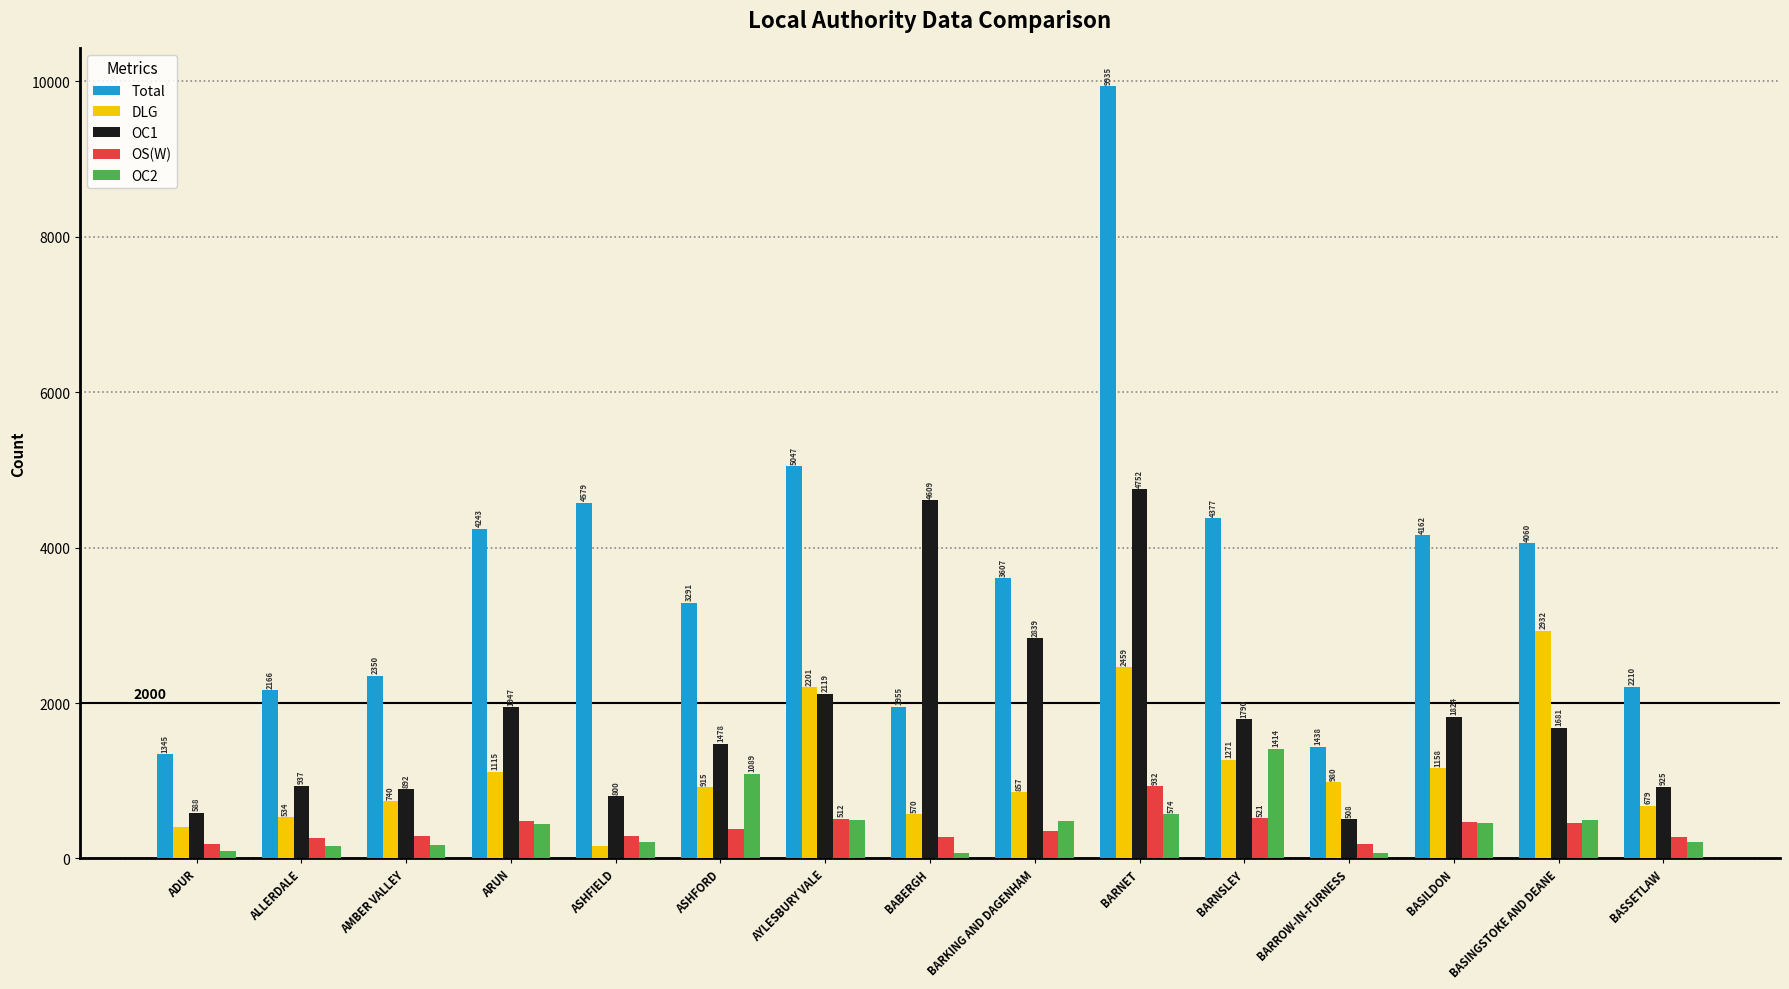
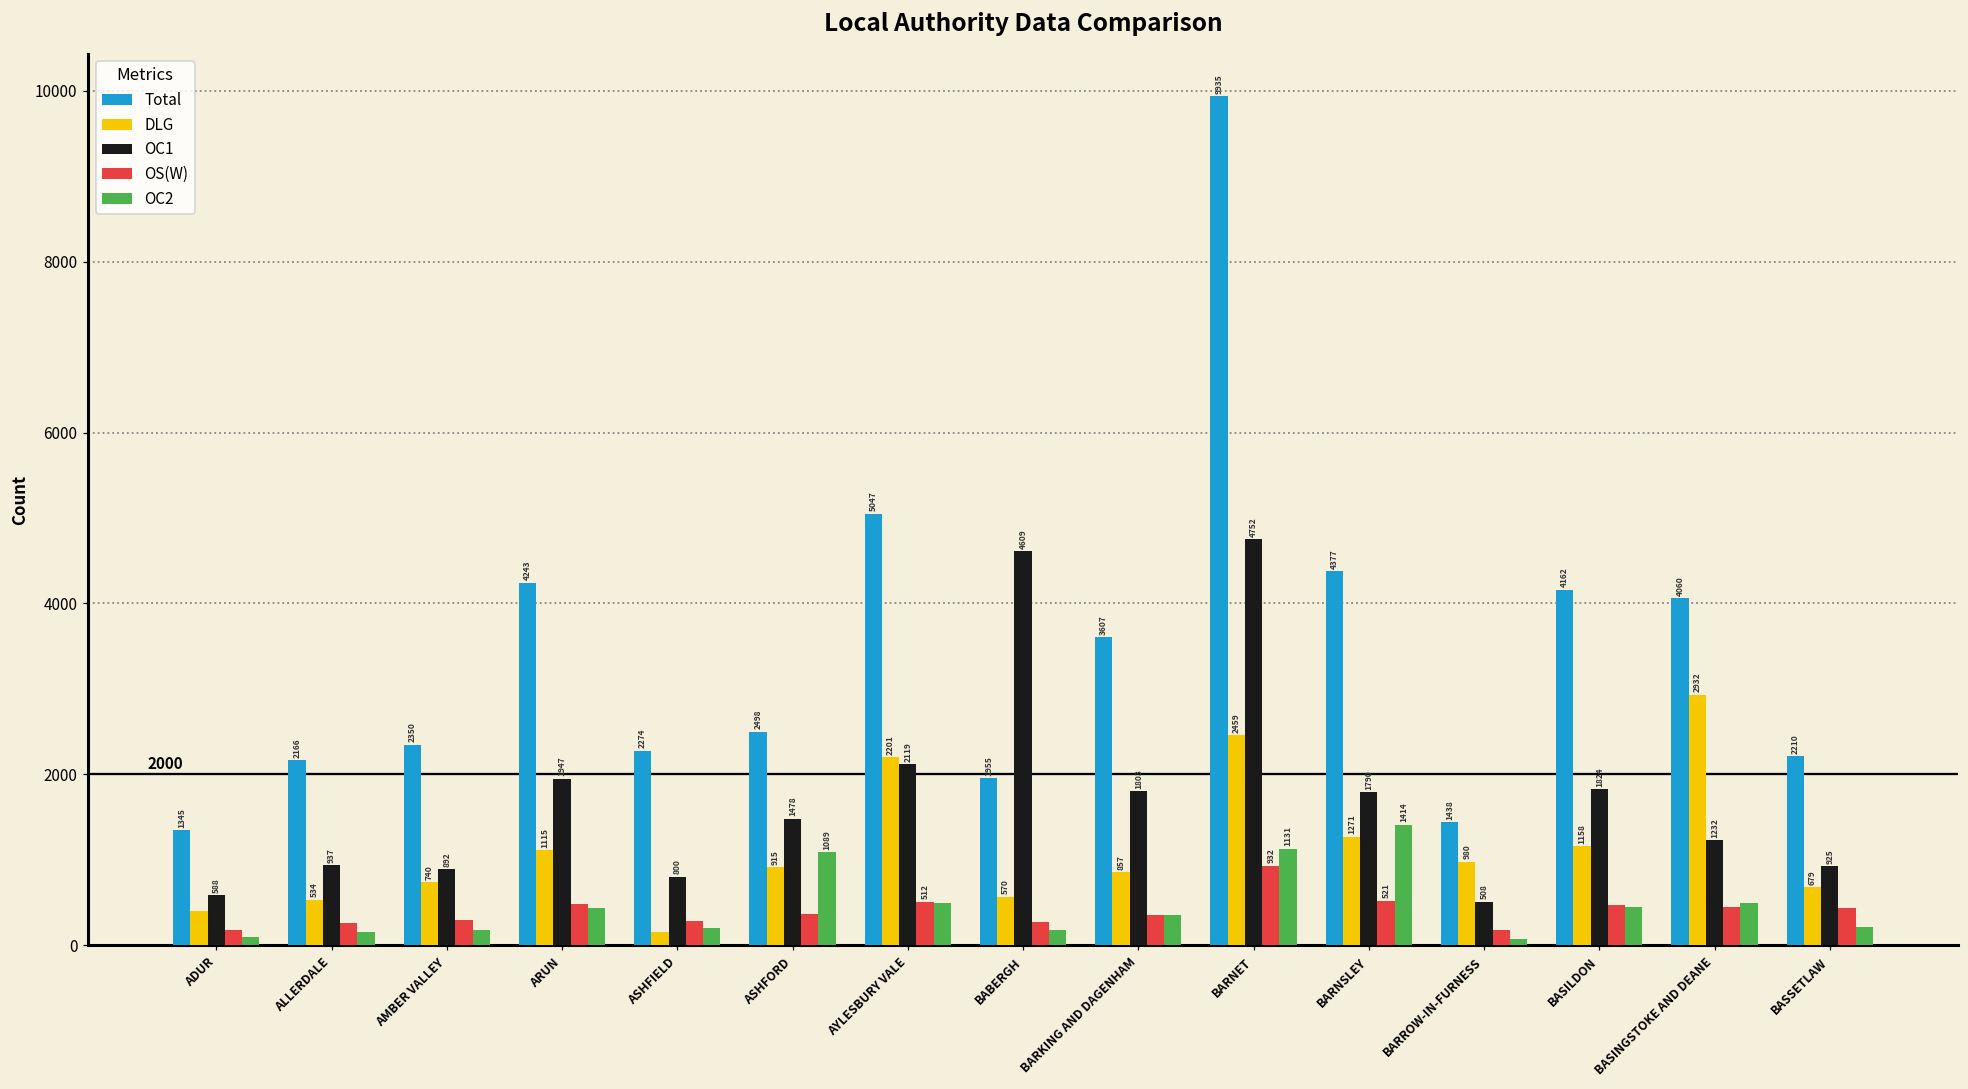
  {
    "Total": {
      "ADUR": 1345,
      "ALLERDALE": 2166,
      "AMBER VALLEY": 2350,
      "ARUN": 4243,
-     "ASHFIELD": 4579,
-     "ASHFORD": 3291,
+     "ASHFIELD": 2274,
+     "ASHFORD": 2498,
      "AYLESBURY VALE": 5047,
      "BABERGH": 1955,
      "BARKING AND DAGENHAM": 3607,
      "BARNET": 9935,
      "BARNSLEY": 4377,
      "BARROW-IN-FURNESS": 1438,
      "BASILDON": 4162,
      "BASINGSTOKE AND DEANE": 4060,
      "BASSETLAW": 2210
    },
    "DLG": {
      "ALLERDALE": 534,
      "AMBER VALLEY": 740,
      "ARUN": 1115,
      "ASHFORD": 915,
      "AYLESBURY VALE": 2201,
      "BABERGH": 570,
      "BARKING AND DAGENHAM": 857,
      "BARNET": 2459,
      "BARNSLEY": 1271,
      "BARROW-IN-FURNESS": 980,
      "BASILDON": 1158,
      "BASINGSTOKE AND DEANE": 2932,
      "BASSETLAW": 679
    },
    "OC1": {
      "ADUR": 588,
      "ALLERDALE": 937,
      "AMBER VALLEY": 892,
      "ARUN": 1947,
      "ASHFIELD": 800,
      "ASHFORD": 1478,
      "AYLESBURY VALE": 2119,
      "BABERGH": 4609,
-     "BARKING AND DAGENHAM": 2839,
+     "BARKING AND DAGENHAM": 1803,
      "BARNET": 4752,
      "BARNSLEY": 1790,
      "BARROW-IN-FURNESS": 508,
      "BASILDON": 1824,
-     "BASINGSTOKE AND DEANE": 1681,
+     "BASINGSTOKE AND DEANE": 1232,
      "BASSETLAW": 925
    },
    "OS(W)": {
      "ADUR": 200,
      "ALLERDALE": 300,
      "AMBER VALLEY": 300,
      "ARUN": 500,
      "ASHFIELD": 300,
      "ASHFORD": 400,
      "BABERGH": 300,
      "BARKING AND DAGENHAM": 400,
      "BARROW-IN-FURNESS": 200,
      "BASILDON": 500,
      "BASINGSTOKE AND DEANE": 500,
-     "BASSETLAW": 300
+     "BASSETLAW": 400
    },
    "OC2": {
      "ASHFORD": 1089,
-     "BABERGH": 100,
-     "BARKING AND DAGENHAM": 500,
-     "BARNET": 574,
+     "BABERGH": 200,
+     "BARKING AND DAGENHAM": 400,
+     "BARNET": 1131,
      "BARNSLEY": 1414
    }
  }
